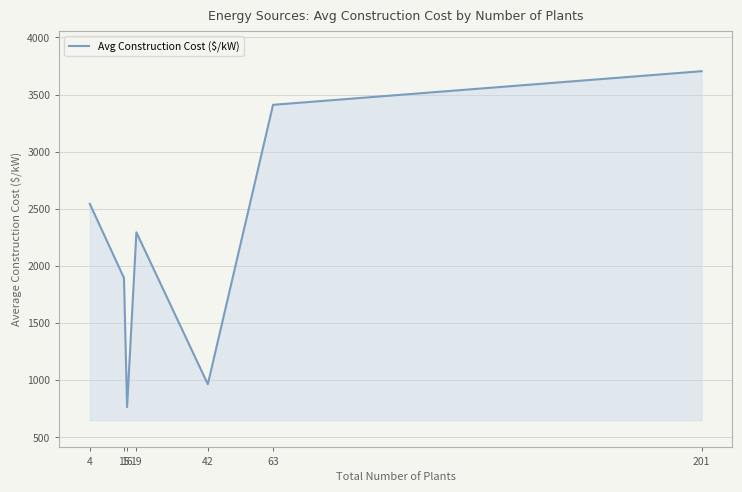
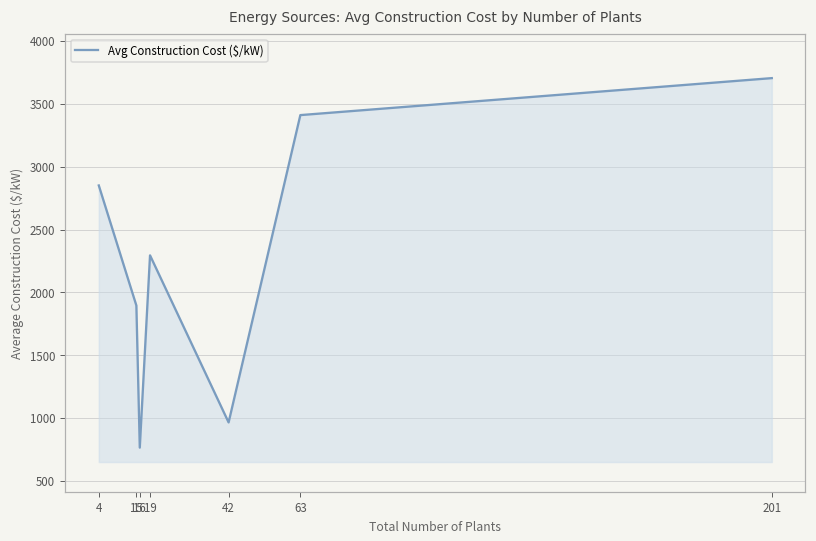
  {
-   "4": 2540,
+   "4": 2850,
    "42": 970,
    "63": 3410,
    "201": 3700
  }
